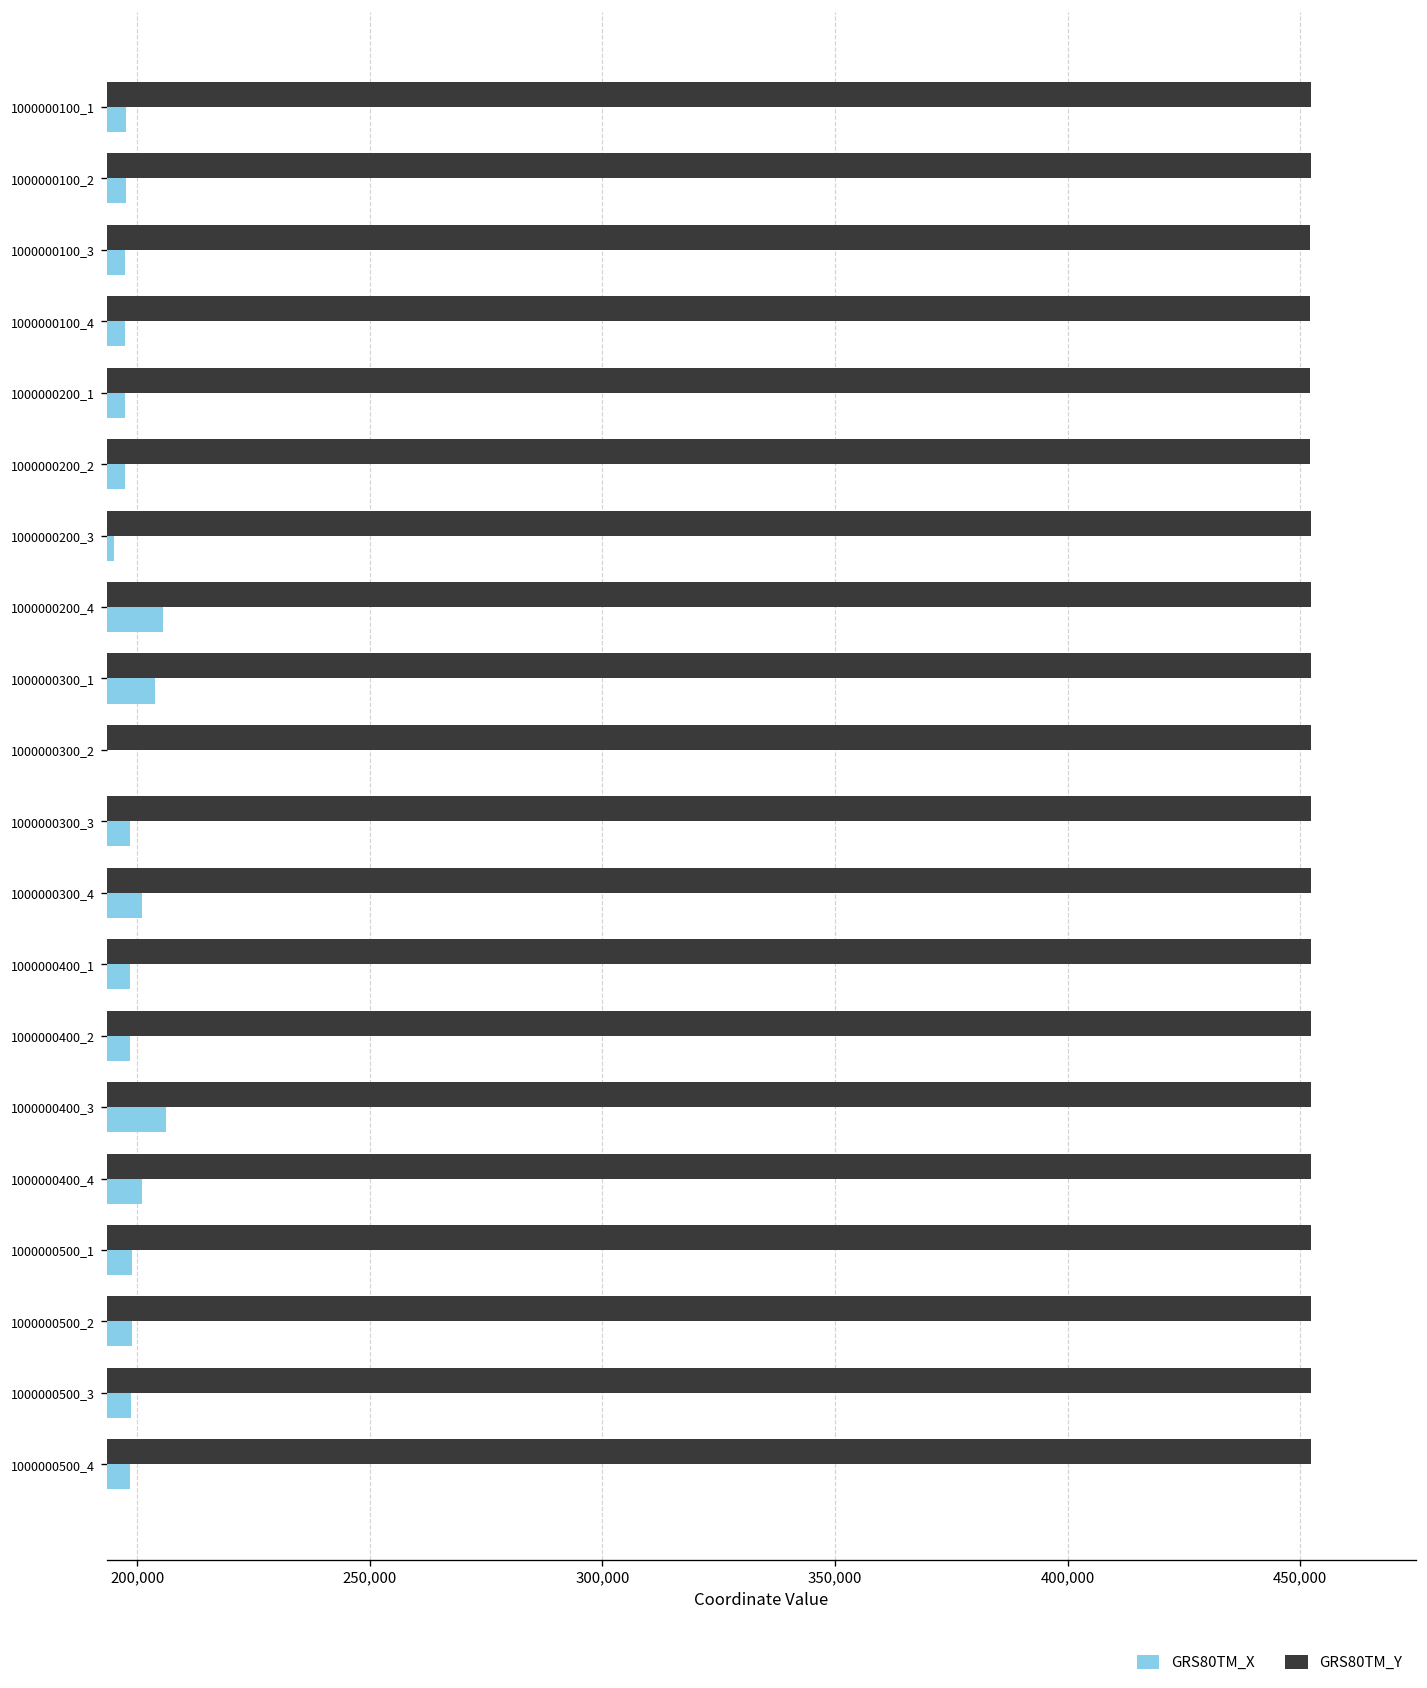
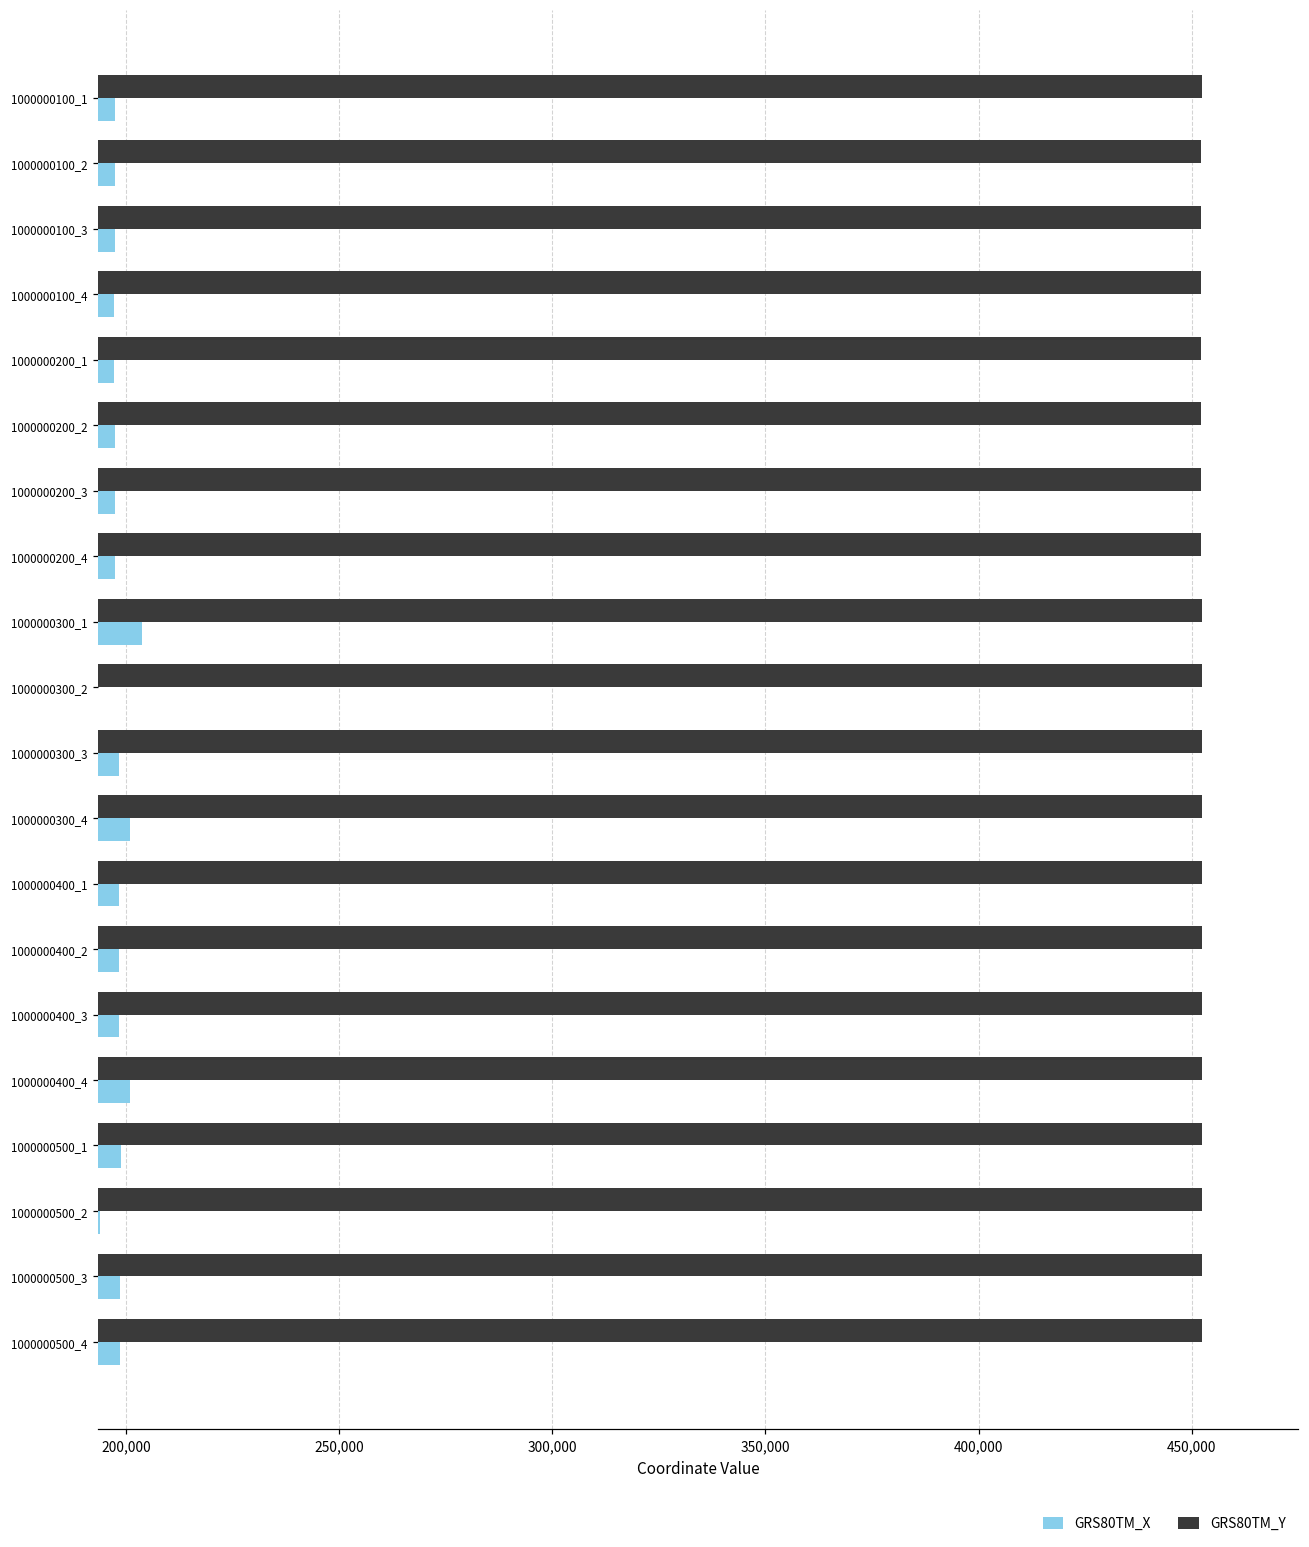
  {
    "GRS80TM_X": {
      "1000000100_1": "198,000",
      "1000000100_2": "197,000",
      "1000000100_3": "197,000",
      "1000000100_4": "197,000",
      "1000000200_1": "197,000",
      "1000000200_2": "197,000",
-     "1000000200_3": "195,000",
-     "1000000200_4": "206,000",
+     "1000000200_3": "197,000",
+     "1000000200_4": "198,000",
      "1000000300_1": "204,000",
      "1000000300_2": "194,000",
      "1000000300_3": "198,000",
      "1000000300_4": "201,000",
      "1000000400_1": "198,000",
      "1000000400_2": "198,000",
-     "1000000400_3": "206,000",
+     "1000000400_3": "198,000",
      "1000000400_4": "201,000",
      "1000000500_1": "199,000",
-     "1000000500_2": "199,000",
+     "1000000500_2": "194,000",
      "1000000500_3": "199,000",
      "1000000500_4": "198,000"
    },
    "GRS80TM_Y": {
      "1000000100_1": "452,000",
      "1000000100_2": "452,000",
      "1000000100_3": "452,000",
      "1000000100_4": "452,000",
      "1000000200_1": "452,000",
      "1000000200_2": "452,000",
      "1000000200_3": "452,000",
      "1000000200_4": "452,000",
      "1000000300_1": "452,000",
      "1000000300_2": "452,000",
      "1000000300_3": "452,000",
      "1000000300_4": "452,000",
      "1000000400_1": "452,000",
      "1000000400_2": "452,000",
      "1000000400_3": "452,000",
      "1000000400_4": "452,000",
      "1000000500_1": "452,000",
      "1000000500_2": "452,000",
      "1000000500_3": "452,000",
      "1000000500_4": "452,000"
    }
  }
